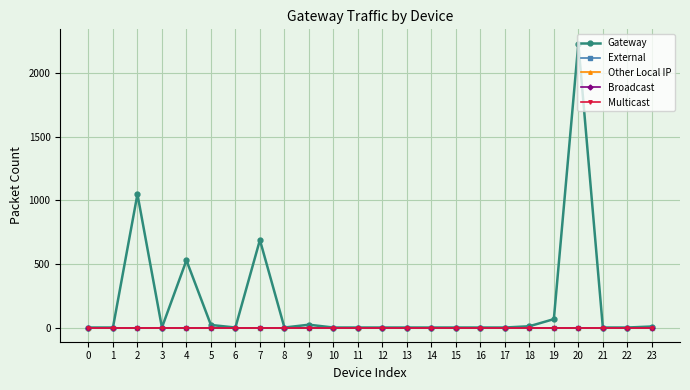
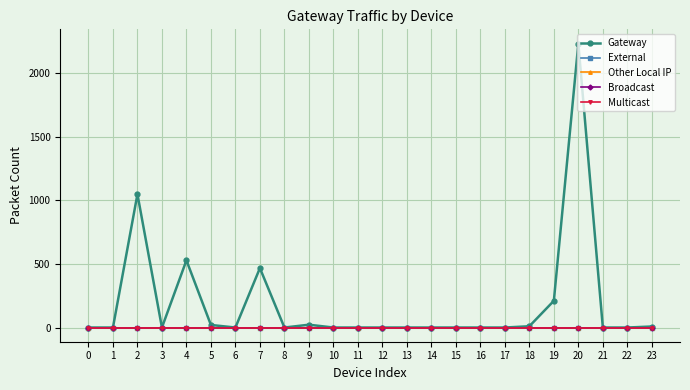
  {
    "Gateway": {
      "2": 1050,
      "4": 530,
-     "7": 690,
+     "7": 470,
      "9": 20,
-     "19": 70
+     "19": 210
    },
    "Multicast": {
      "2": 0,
      "4": 0,
      "7": 0,
      "9": 0,
      "19": 0,
      "20": 0
    }
  }
